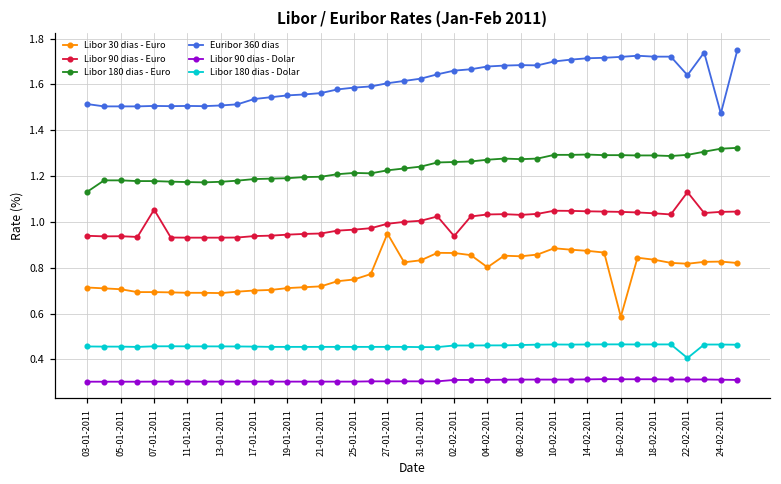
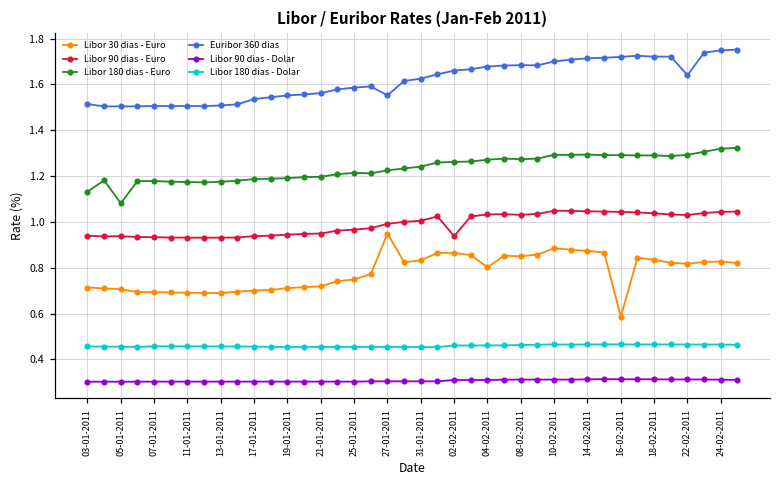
  {
    "Libor 30 dias - Euro": {
      "03-01-2011": 0.71,
      "05-01-2011": 0.71,
      "07-01-2011": 0.69,
      "11-01-2011": 0.69,
      "13-01-2011": 0.69,
      "17-01-2011": 0.70,
      "19-01-2011": 0.71,
      "21-01-2011": 0.72,
      "25-01-2011": 0.75,
      "27-01-2011": 0.95,
      "31-01-2011": 0.83,
      "02-02-2011": 0.86,
      "04-02-2011": 0.80,
      "08-02-2011": 0.85,
      "10-02-2011": 0.89,
      "14-02-2011": 0.87,
      "16-02-2011": 0.59,
      "18-02-2011": 0.84,
      "22-02-2011": 0.82,
      "24-02-2011": 0.83
    },
    "Libor 90 dias - Euro": {
      "03-01-2011": 0.94,
      "05-01-2011": 0.94,
-     "07-01-2011": 1.05,
+     "07-01-2011": 0.93,
      "11-01-2011": 0.93,
      "13-01-2011": 0.93,
      "17-01-2011": 0.94,
      "19-01-2011": 0.94,
      "21-01-2011": 0.95,
      "25-01-2011": 0.97,
      "27-01-2011": 0.99,
      "31-01-2011": 1.01,
      "02-02-2011": 0.94,
      "04-02-2011": 1.03,
      "08-02-2011": 1.03,
      "10-02-2011": 1.05,
      "14-02-2011": 1.05,
      "16-02-2011": 1.04,
      "18-02-2011": 1.04,
-     "22-02-2011": 1.13,
+     "22-02-2011": 1.03,
      "24-02-2011": 1.04
    },
    "Libor 180 dias - Euro": {
      "03-01-2011": 1.13,
-     "05-01-2011": 1.18,
+     "05-01-2011": 1.08,
      "07-01-2011": 1.18,
      "11-01-2011": 1.17,
      "13-01-2011": 1.18,
      "17-01-2011": 1.19,
      "19-01-2011": 1.19,
      "21-01-2011": 1.20,
      "25-01-2011": 1.21,
      "27-01-2011": 1.23,
      "31-01-2011": 1.24,
      "02-02-2011": 1.26,
      "04-02-2011": 1.27,
      "08-02-2011": 1.27,
      "10-02-2011": 1.29,
      "14-02-2011": 1.29,
      "16-02-2011": 1.29,
      "18-02-2011": 1.29,
      "22-02-2011": 1.29,
      "24-02-2011": 1.32
    },
    "Euribor 360 dias": {
      "03-01-2011": 1.51,
      "05-01-2011": 1.50,
      "07-01-2011": 1.51,
      "11-01-2011": 1.51,
      "13-01-2011": 1.51,
      "17-01-2011": 1.54,
      "19-01-2011": 1.55,
      "21-01-2011": 1.56,
      "25-01-2011": 1.59,
-     "27-01-2011": 1.61,
+     "27-01-2011": 1.55,
      "31-01-2011": 1.63,
      "02-02-2011": 1.66,
      "04-02-2011": 1.68,
      "08-02-2011": 1.68,
      "10-02-2011": 1.70,
      "14-02-2011": 1.71,
      "16-02-2011": 1.72,
      "18-02-2011": 1.72,
      "22-02-2011": 1.64,
-     "24-02-2011": 1.47
+     "24-02-2011": 1.75
    },
    "Libor 90 dias - Dolar": {
      "03-01-2011": 0.30,
      "05-01-2011": 0.30,
      "07-01-2011": 0.30,
      "11-01-2011": 0.30,
      "13-01-2011": 0.30,
      "17-01-2011": 0.30,
      "19-01-2011": 0.30,
      "21-01-2011": 0.30,
      "25-01-2011": 0.30,
      "27-01-2011": 0.30,
      "31-01-2011": 0.30,
      "02-02-2011": 0.31,
      "04-02-2011": 0.31,
      "08-02-2011": 0.31,
      "10-02-2011": 0.31,
      "14-02-2011": 0.31,
      "16-02-2011": 0.31,
      "18-02-2011": 0.31,
      "22-02-2011": 0.31,
      "24-02-2011": 0.31
    },
    "Libor 180 dias - Dolar": {
      "03-01-2011": 0.46,
      "05-01-2011": 0.46,
      "07-01-2011": 0.46,
      "11-01-2011": 0.46,
      "13-01-2011": 0.46,
      "17-01-2011": 0.46,
      "19-01-2011": 0.45,
      "21-01-2011": 0.45,
      "25-01-2011": 0.45,
      "27-01-2011": 0.45,
      "31-01-2011": 0.45,
      "02-02-2011": 0.46,
      "04-02-2011": 0.46,
      "08-02-2011": 0.46,
      "10-02-2011": 0.47,
      "14-02-2011": 0.47,
      "16-02-2011": 0.47,
      "18-02-2011": 0.47,
-     "22-02-2011": 0.41,
+     "22-02-2011": 0.47,
      "24-02-2011": 0.47
    }
  }
